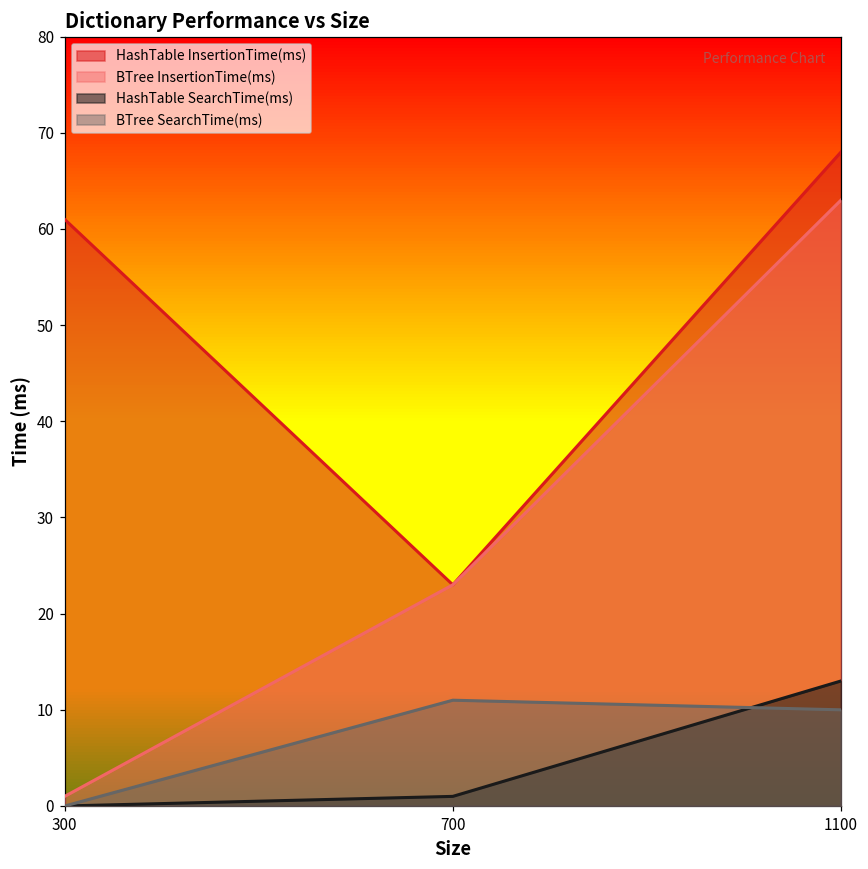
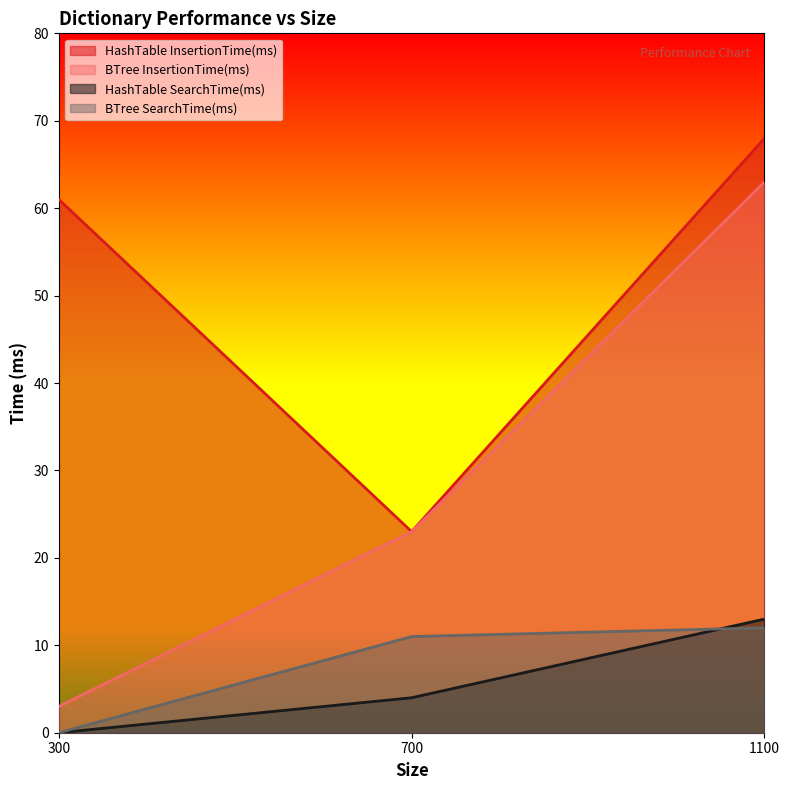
  {
    "HashTable InsertionTime(ms)": {
      "300": 61,
      "1100": 68
    },
    "BTree InsertionTime(ms)": {
-     "300": 1,
+     "300": 3,
      "1100": 63
    },
    "HashTable SearchTime(ms)": {
-     "700": 1,
+     "700": 4,
      "1100": 13
    },
    "BTree SearchTime(ms)": {
      "700": 11,
-     "1100": 10
+     "1100": 12
    }
  }
